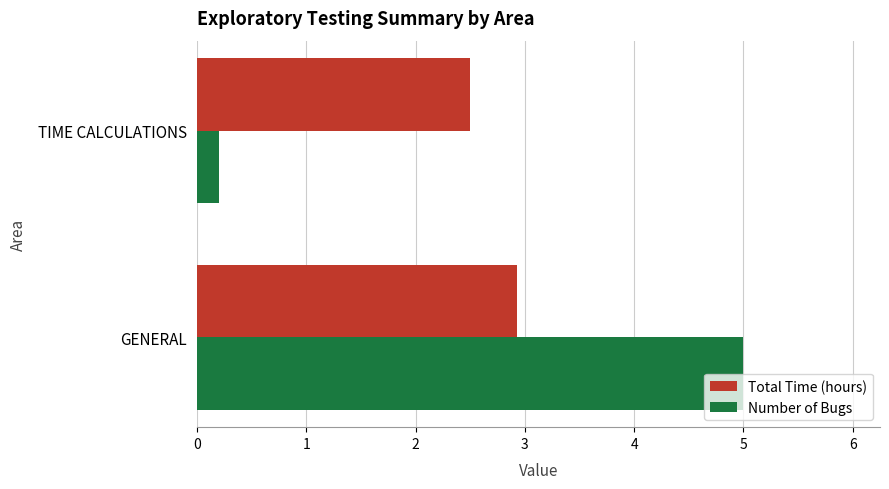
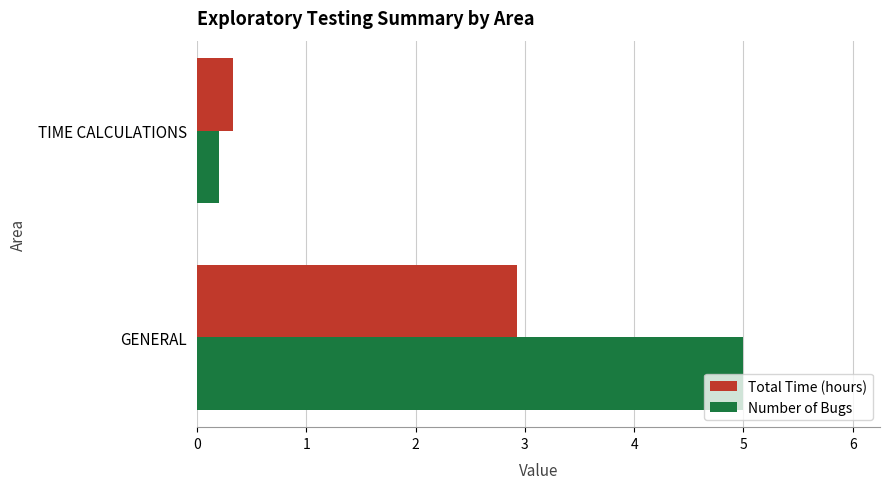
  {
    "Total Time (hours)": {
-     "TIME CALCULATIONS": 2.50,
+     "TIME CALCULATIONS": 0.33,
      "GENERAL": 2.93
    },
    "Number of Bugs": {
      "TIME CALCULATIONS": 0.20,
      "GENERAL": 5.00
    }
  }
